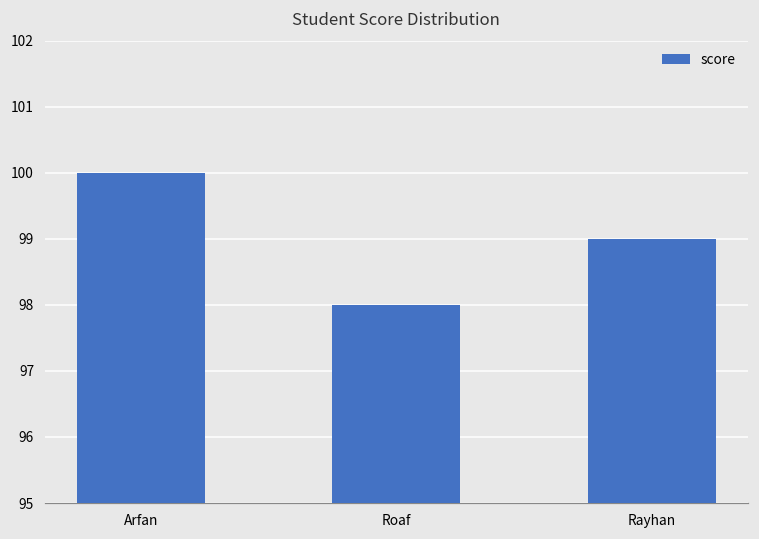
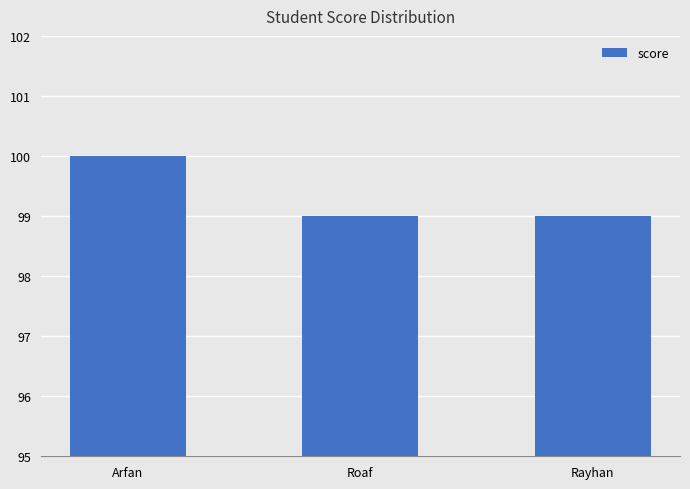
  {
    "Arfan": 100,
-   "Roaf": 98,
+   "Roaf": 99,
    "Rayhan": 99
  }
